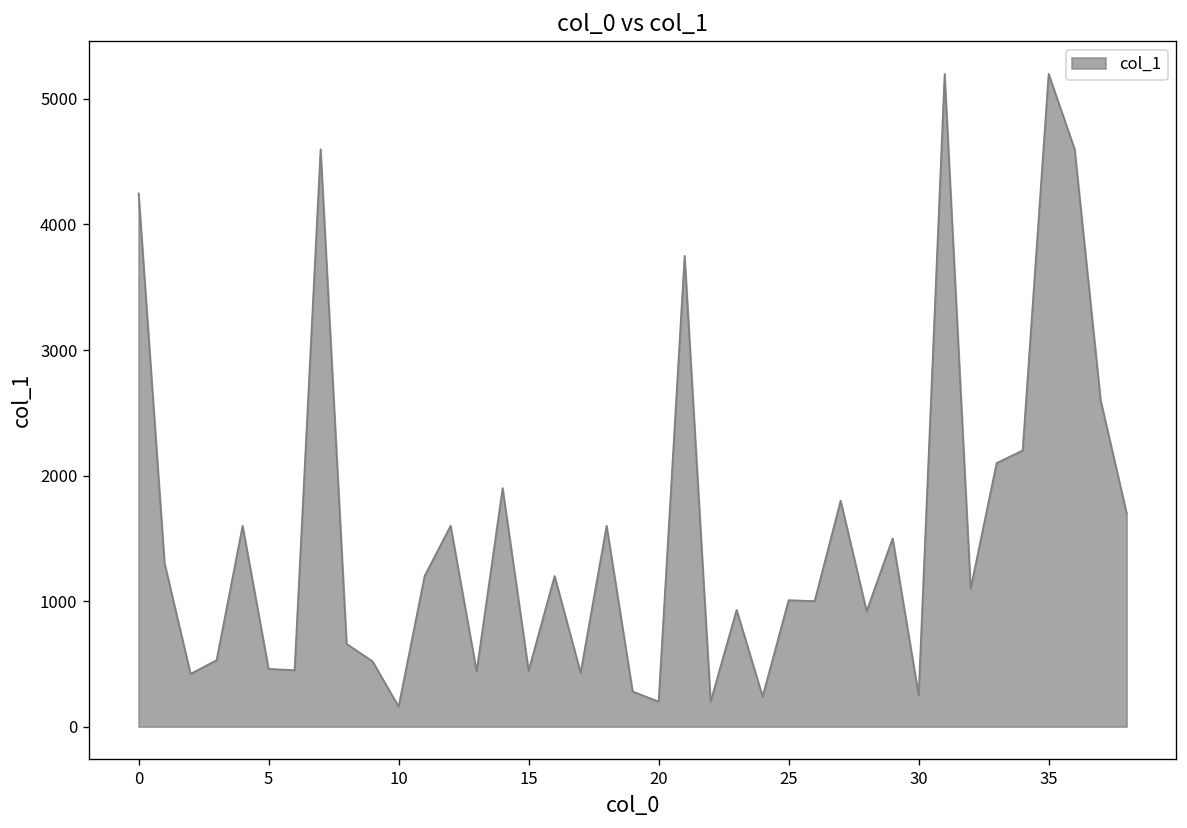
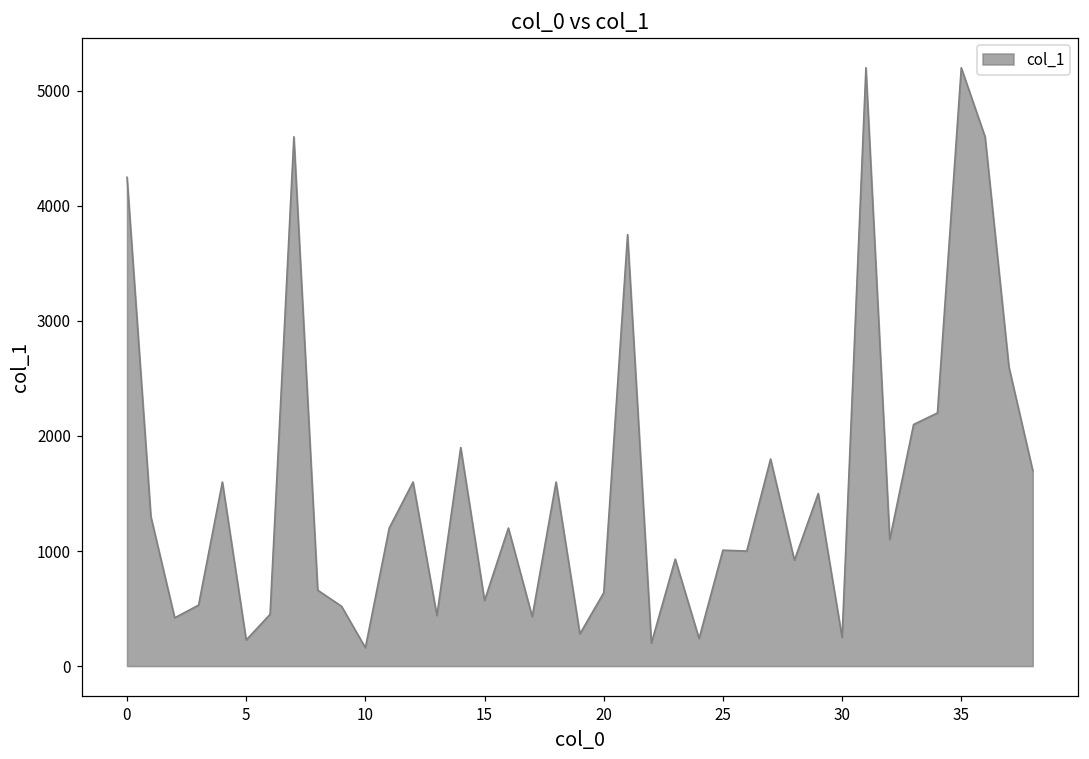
  {
    "0": 4250,
-   "5": 460,
+   "5": 230,
    "10": 160,
-   "15": 450,
-   "20": 200,
+   "15": 570,
+   "20": 640,
    "25": 1010,
    "30": 250,
    "35": 5200
  }
